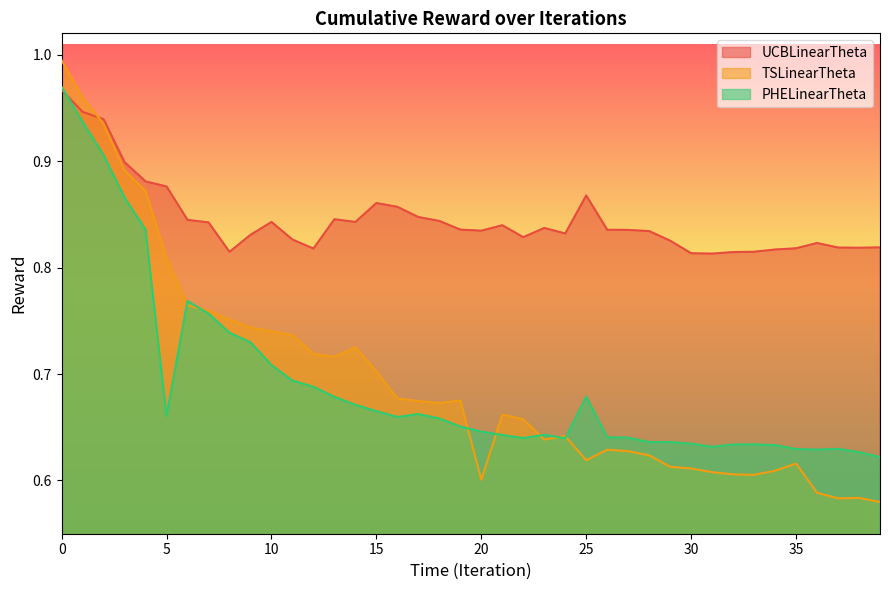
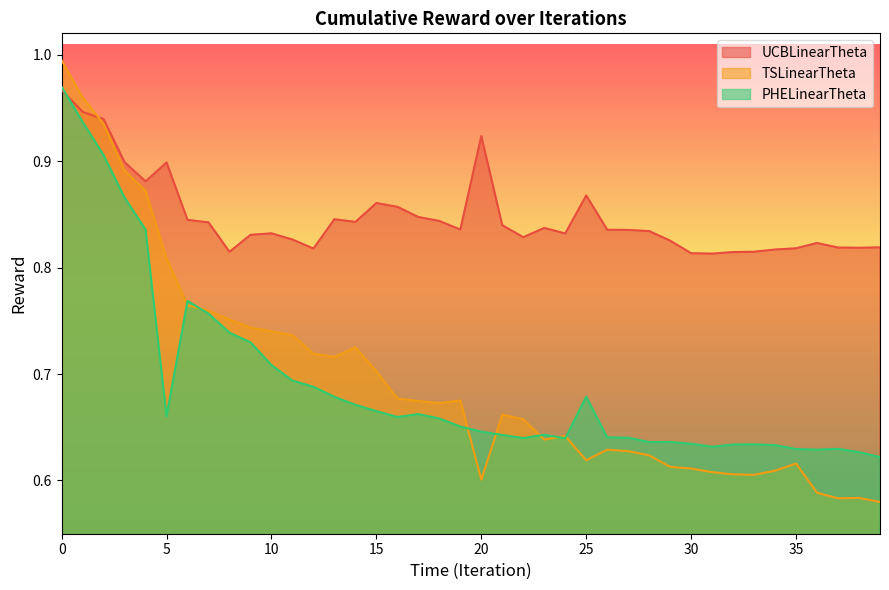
  {
    "UCBLinearTheta": {
      "0": 0.967,
-     "5": 0.876,
-     "10": 0.843,
+     "5": 0.899,
+     "10": 0.832,
      "15": 0.861,
-     "20": 0.835,
+     "20": 0.923,
      "25": 0.868,
      "30": 0.813,
      "35": 0.818
    },
    "TSLinearTheta": {
      "0": 0.995,
      "5": 0.809,
      "10": 0.740,
      "15": 0.703,
      "20": 0.601,
      "25": 0.619,
      "30": 0.611,
      "35": 0.616
    },
    "PHELinearTheta": {
      "0": 0.970,
      "5": 0.660,
      "10": 0.708,
      "15": 0.665,
      "20": 0.646,
      "25": 0.679,
      "30": 0.635,
      "35": 0.630
    }
  }
